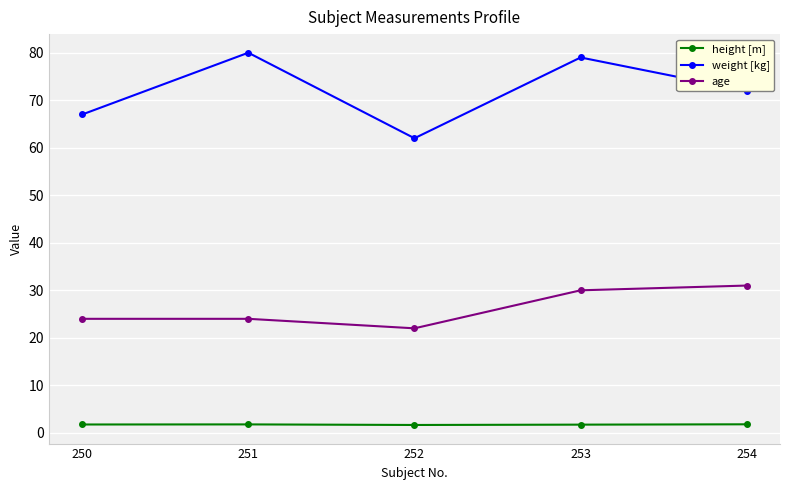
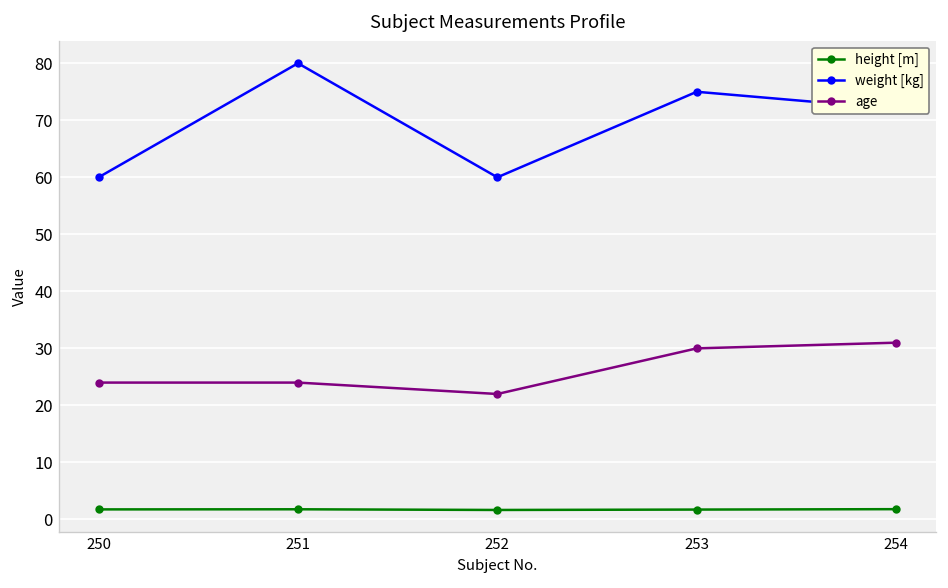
  {
    "height [m]": {
      "250": 2,
      "251": 2,
      "252": 2,
      "253": 2,
      "254": 2
    },
    "weight [kg]": {
-     "250": 67,
+     "250": 60,
      "251": 80,
-     "252": 62,
-     "253": 79
+     "252": 60,
+     "253": 75
    },
    "age": {
      "250": 24,
      "251": 24,
      "252": 22,
      "253": 30,
      "254": 31
    }
  }
